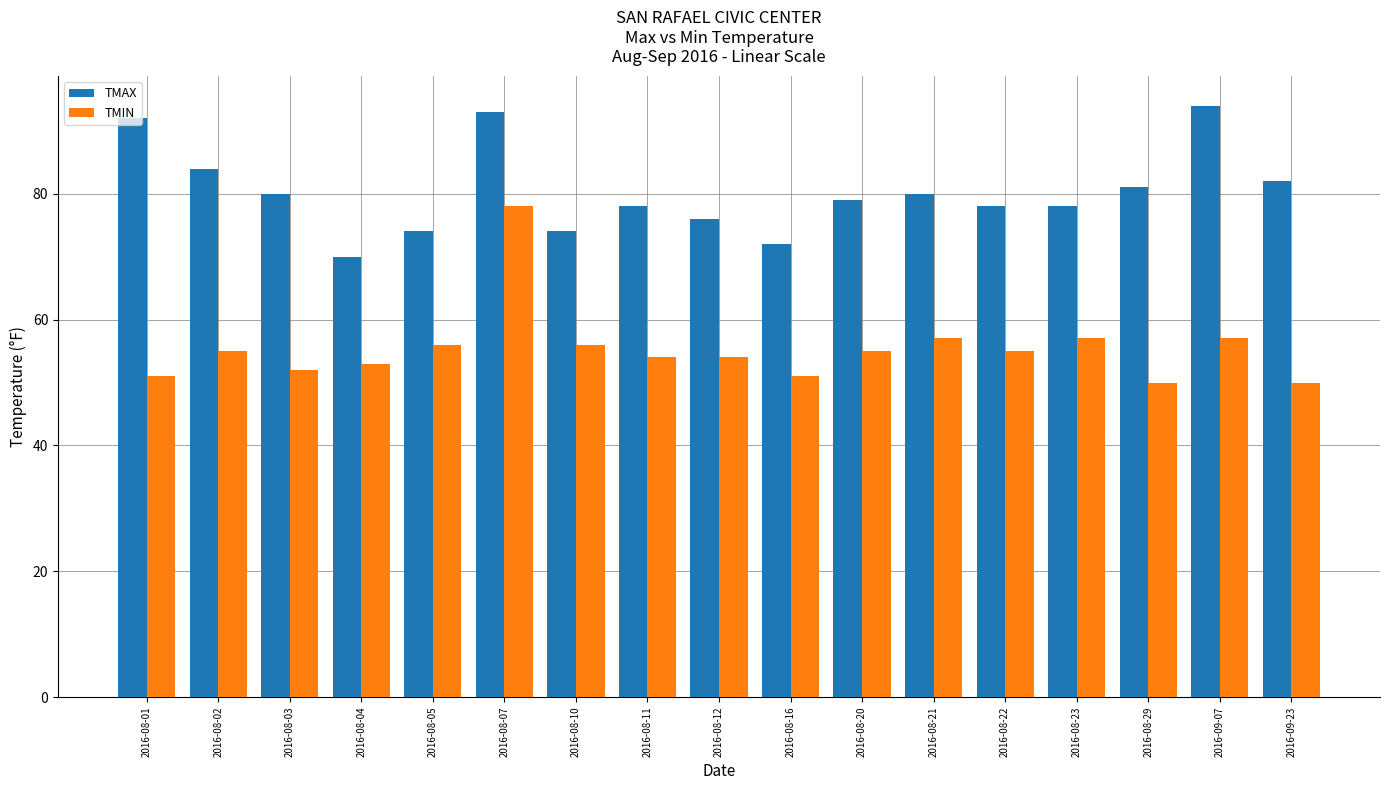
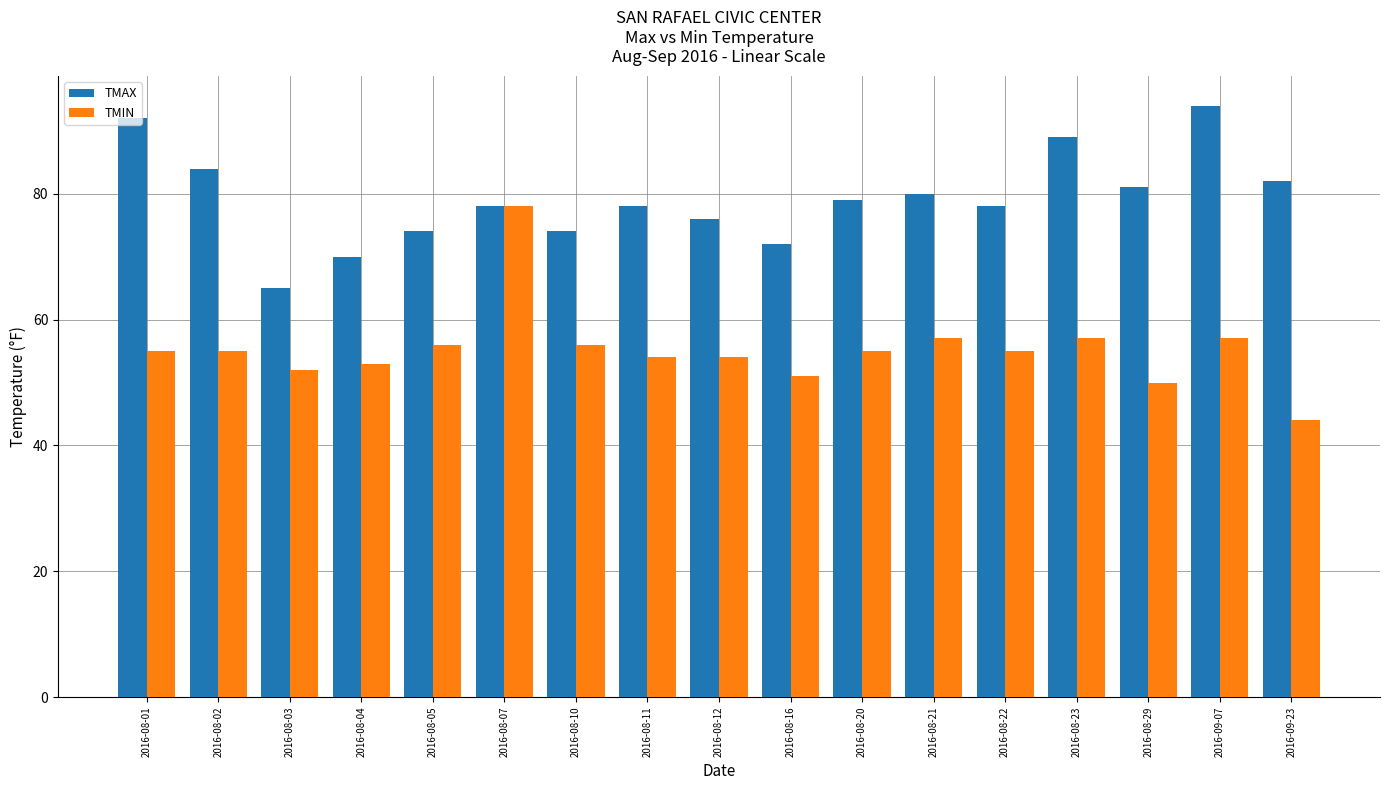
  {
    "TMAX": {
      "2016-08-02": 84,
-     "2016-08-03": 80,
+     "2016-08-03": 65,
      "2016-08-04": 70,
      "2016-08-05": 74,
-     "2016-08-07": 93,
+     "2016-08-07": 78,
      "2016-08-10": 74,
      "2016-08-11": 78,
      "2016-08-12": 76,
      "2016-08-16": 72,
      "2016-08-20": 79,
      "2016-08-21": 80,
      "2016-08-22": 78,
-     "2016-08-23": 78,
+     "2016-08-23": 89,
      "2016-08-29": 81,
      "2016-09-07": 94,
      "2016-09-23": 82
    },
    "TMIN": {
-     "2016-08-01": 51,
+     "2016-08-01": 55,
      "2016-08-02": 55,
      "2016-08-03": 52,
      "2016-08-04": 53,
      "2016-08-05": 56,
      "2016-08-07": 78,
      "2016-08-10": 56,
      "2016-08-11": 54,
      "2016-08-12": 54,
      "2016-08-16": 51,
      "2016-08-20": 55,
      "2016-08-21": 57,
      "2016-08-22": 55,
      "2016-08-23": 57,
      "2016-08-29": 50,
      "2016-09-07": 57,
-     "2016-09-23": 50
+     "2016-09-23": 44
    }
  }
